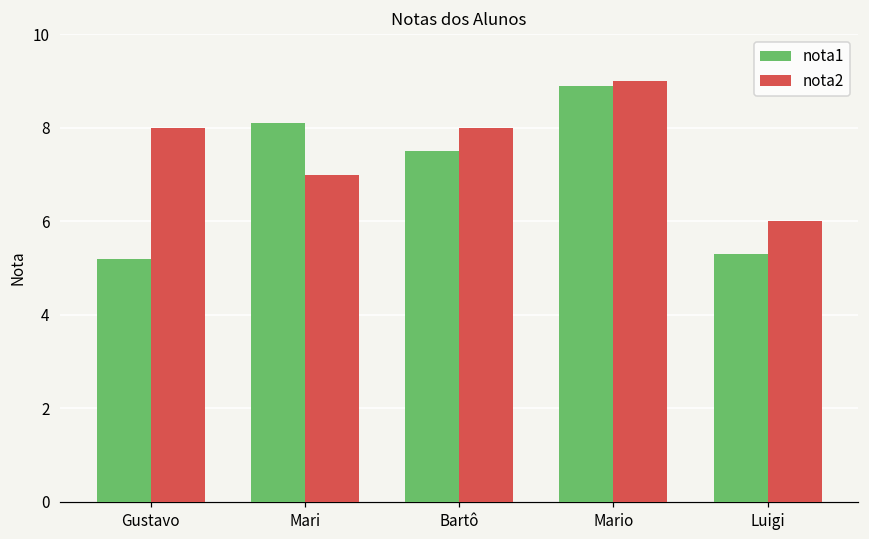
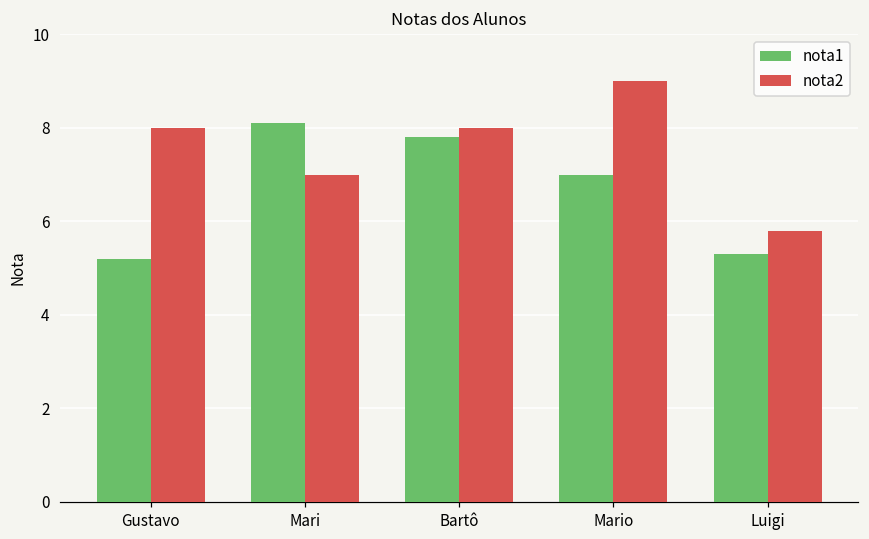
  {
    "nota1": {
      "Gustavo": 5.2,
      "Mari": 8.1,
-     "Bartô": 7.5,
-     "Mario": 8.9,
+     "Bartô": 7.8,
+     "Mario": 7.0,
      "Luigi": 5.3
    },
    "nota2": {
      "Gustavo": 8.0,
      "Mari": 7.0,
      "Bartô": 8.0,
      "Mario": 9.0,
-     "Luigi": 6.0
+     "Luigi": 5.8
    }
  }
